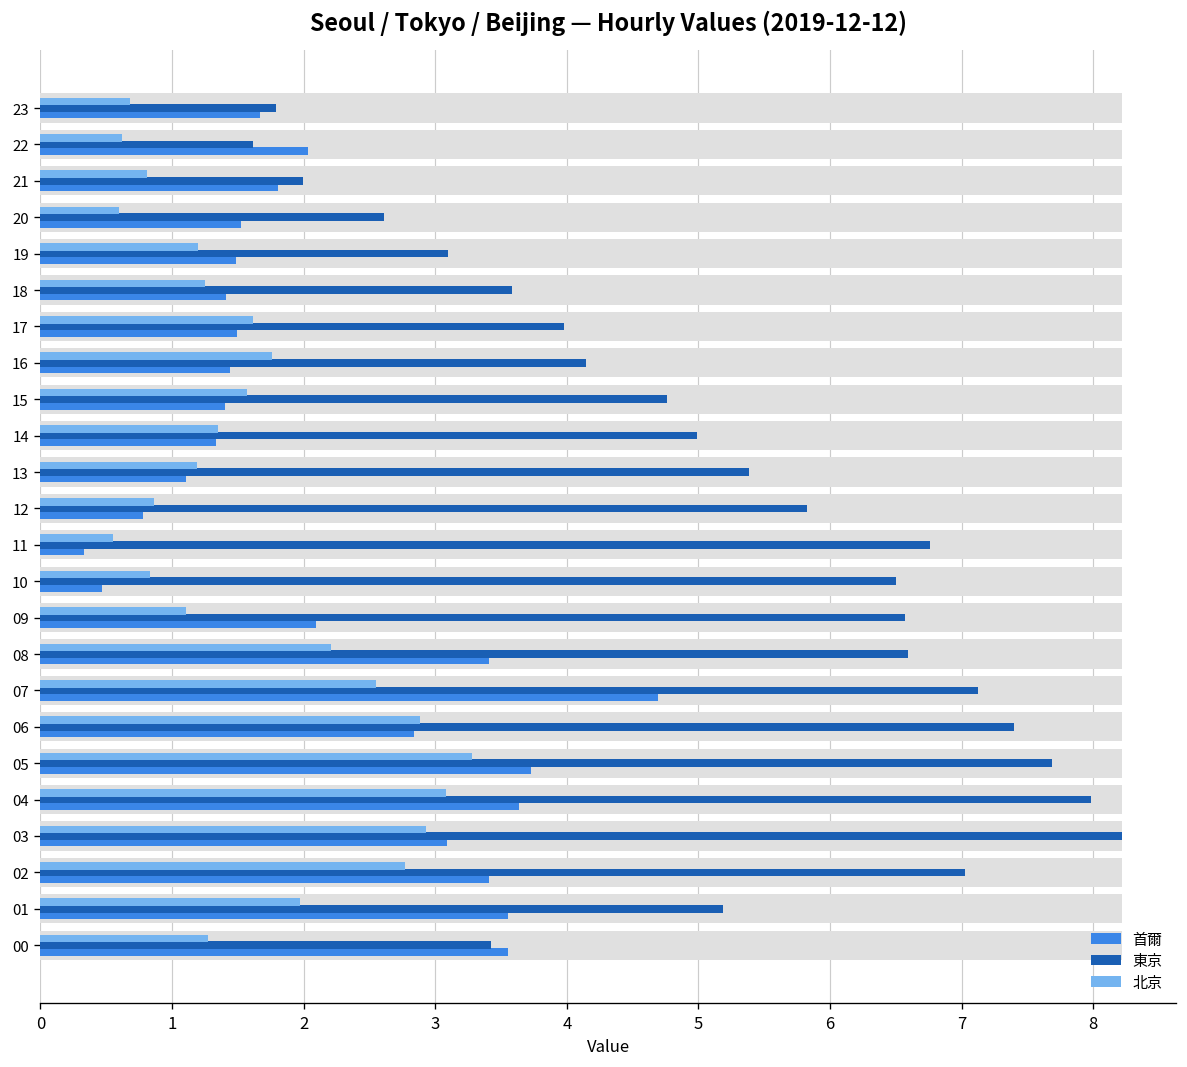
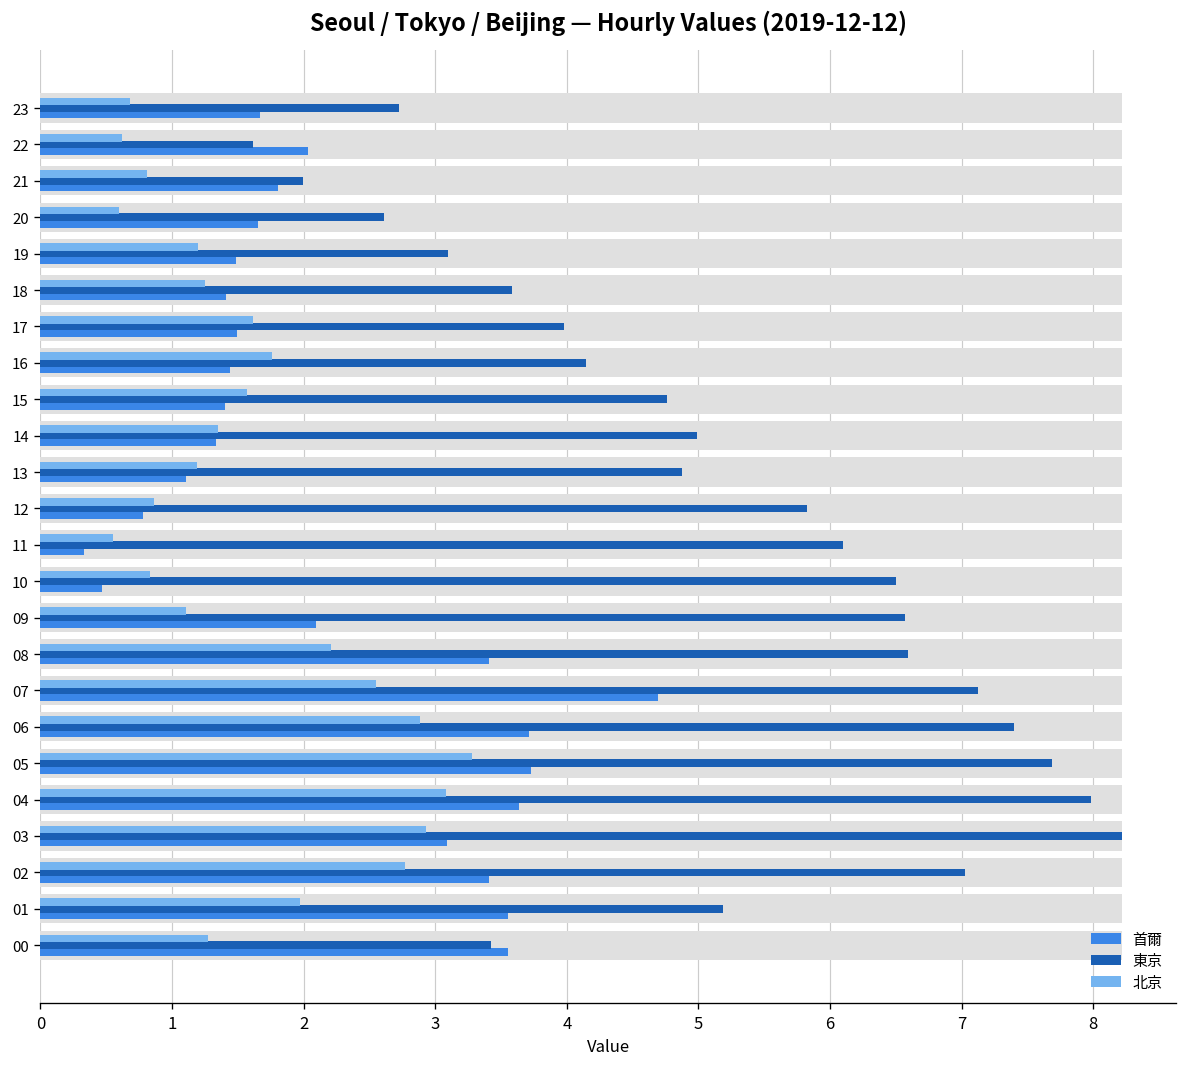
  {
    "首爾": {
-     "20": 1.53,
-     "06": 2.84
+     "20": 1.66,
+     "06": 3.71
    },
    "東京": {
-     "23": 1.79,
-     "13": 5.39,
-     "11": 6.76,
+     "23": 2.72,
+     "13": 4.87,
+     "11": 6.10,
      "03": 8.22
    }
  }
